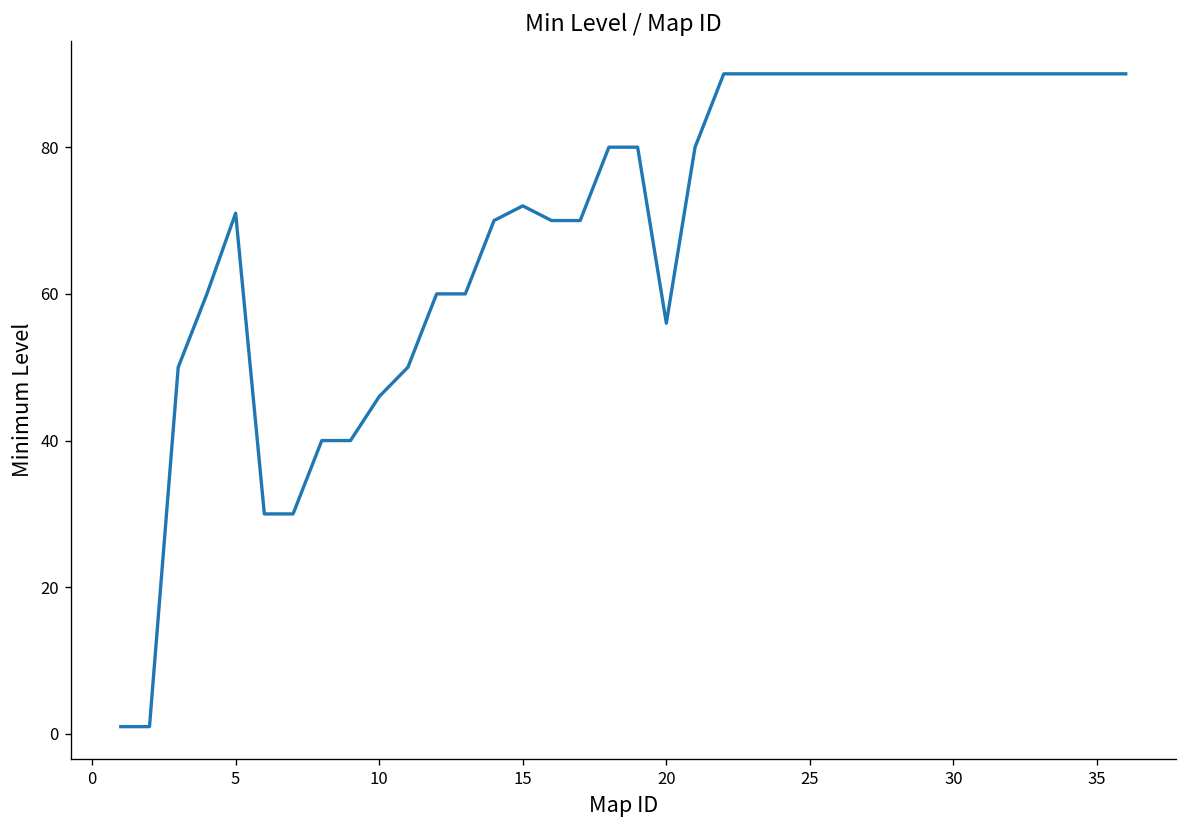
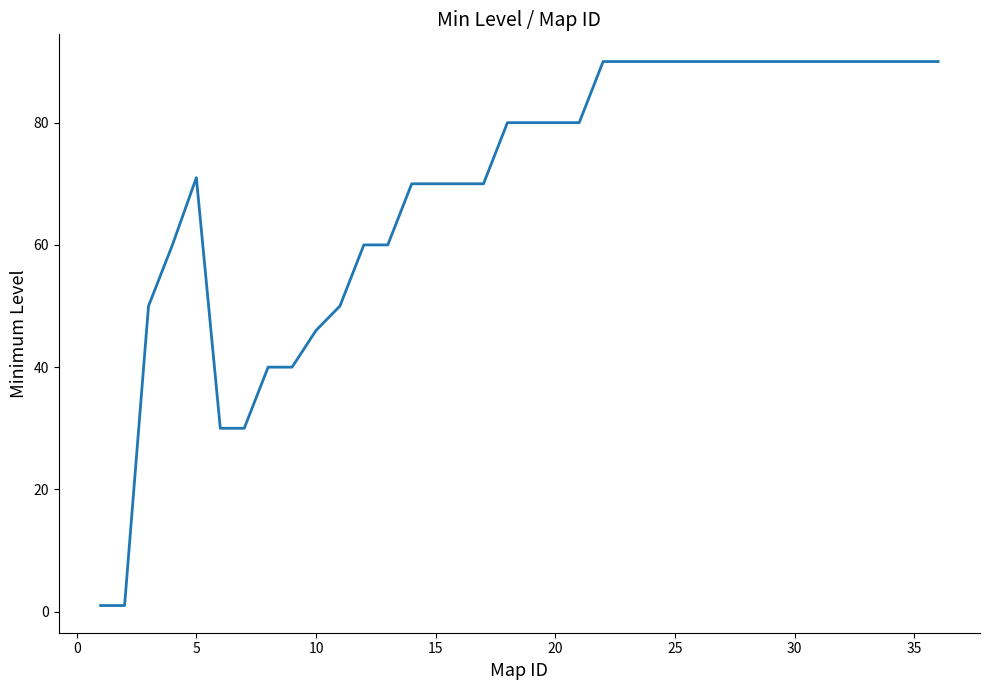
  {
    "5": 71,
    "10": 46,
-   "15": 72,
-   "20": 56,
+   "15": 70,
+   "20": 80,
    "25": 90,
    "30": 90,
    "35": 90
  }
